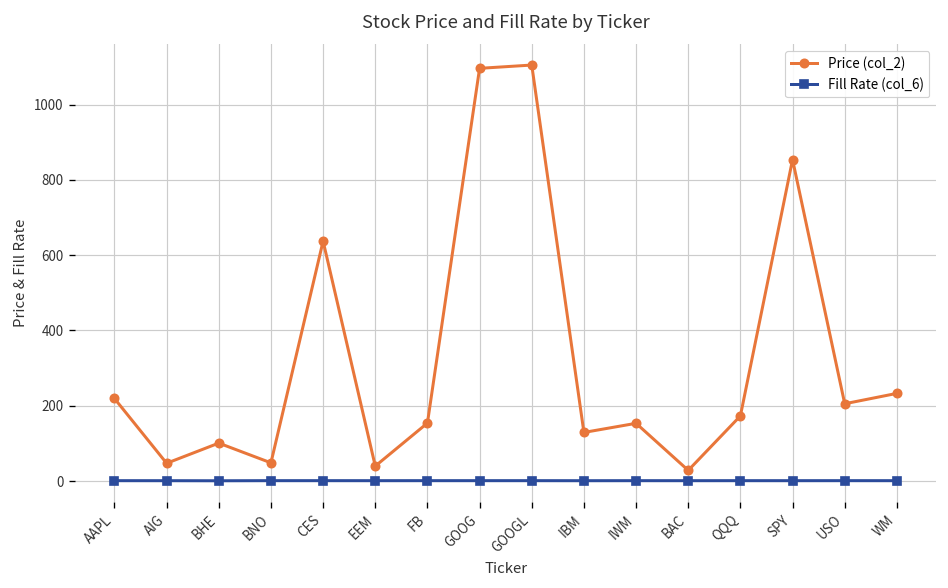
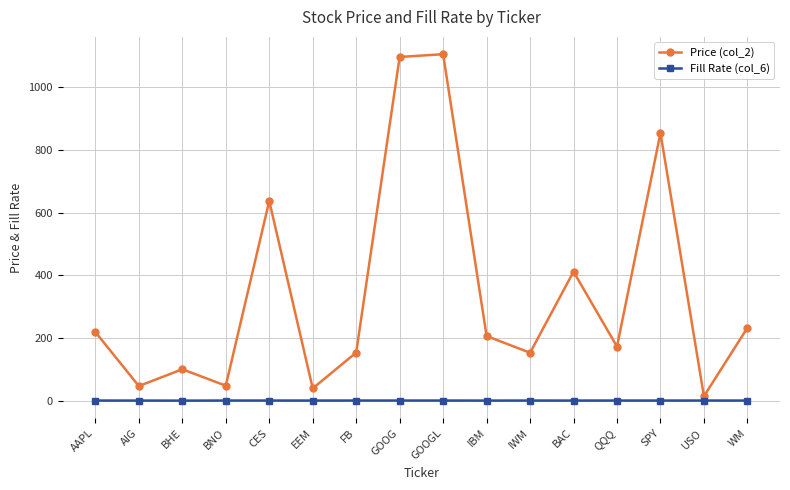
  {
    "Price (col_2)": {
      "AAPL": 220,
      "AIG": 50,
      "BHE": 100,
      "BNO": 50,
      "CES": 640,
      "EEM": 40,
      "FB": 150,
      "GOOG": 1100,
      "GOOGL": 1110,
-     "IBM": 130,
+     "IBM": 210,
      "IWM": 150,
-     "BAC": 30,
+     "BAC": 410,
      "QQQ": 170,
      "SPY": 850,
-     "USO": 210,
+     "USO": 10,
      "WM": 230
    },
    "Fill Rate (col_6)": {
      "AAPL": 0,
      "AIG": 0,
      "BHE": 0,
      "BNO": 0,
      "CES": 0,
      "EEM": 0,
      "FB": 0,
      "GOOG": 0,
      "GOOGL": 0,
      "IBM": 0,
      "IWM": 0,
      "BAC": 0,
      "QQQ": 0,
      "SPY": 0,
      "USO": 0,
      "WM": 0
    }
  }
